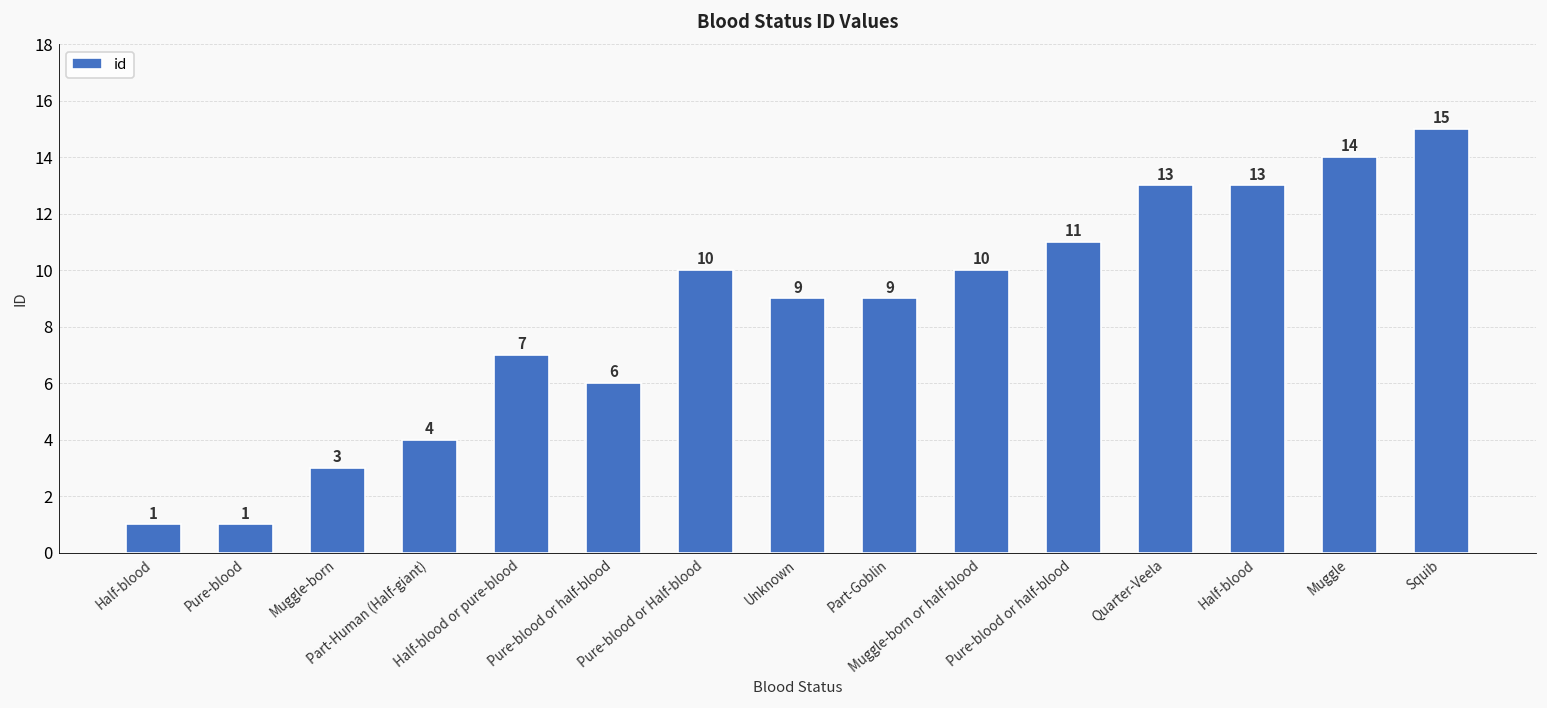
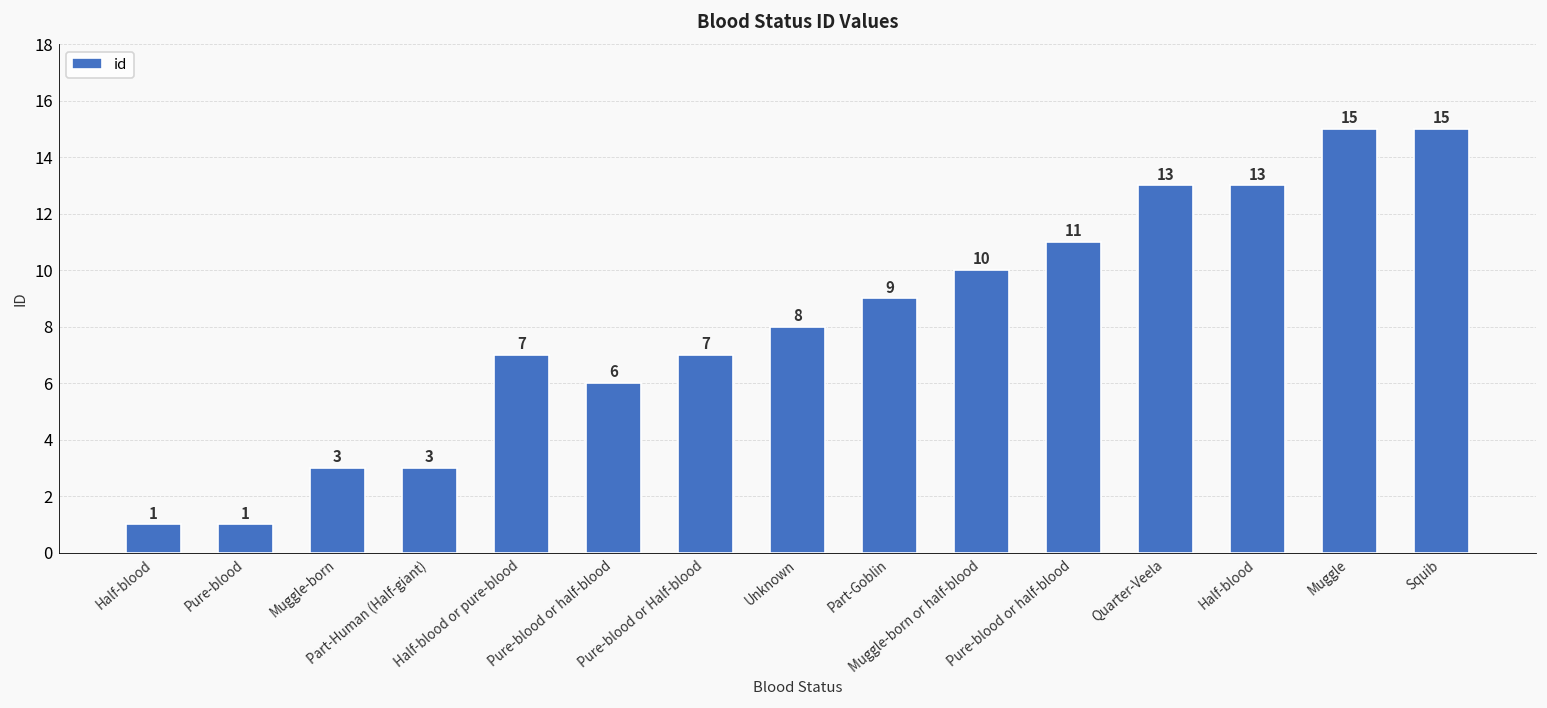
  {
    "Pure-blood": 1,
    "Muggle-born": 3,
-   "Part-Human (Half-giant)": 4,
+   "Part-Human (Half-giant)": 3,
    "Half-blood or pure-blood": 7,
-   "Pure-blood or Half-blood": 10,
-   "Unknown": 9,
+   "Pure-blood or Half-blood": 7,
+   "Unknown": 8,
    "Part-Goblin": 9,
    "Muggle-born or half-blood": 10,
    "Quarter-Veela": 13,
-   "Muggle": 14,
+   "Muggle": 15,
    "Squib": 15
  }
